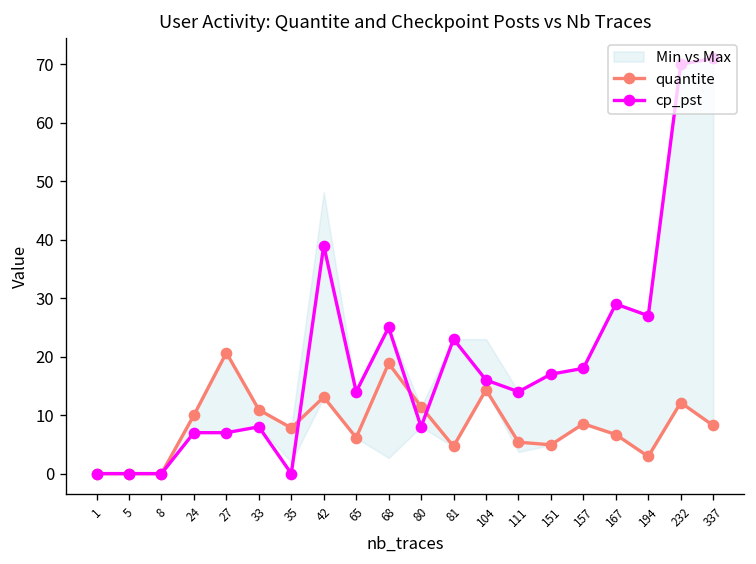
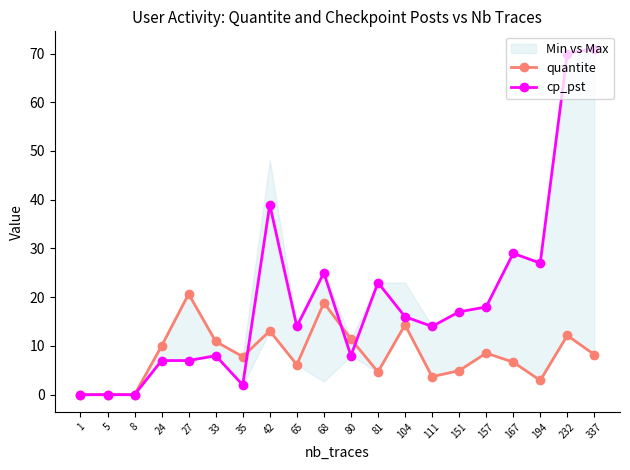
  {
    "quantite": {
      "42": 13,
      "65": 6,
      "68": 19,
      "81": 5,
      "104": 14,
-     "111": 5,
+     "111": 4,
      "151": 5,
      "157": 9,
      "167": 7,
      "194": 3,
      "232": 12,
      "337": 8
    },
    "cp_pst": {
      "24": 7,
      "27": 7,
      "33": 8,
-     "35": 0,
+     "35": 2,
      "42": 39,
      "80": 8,
      "104": 16
    }
  }
